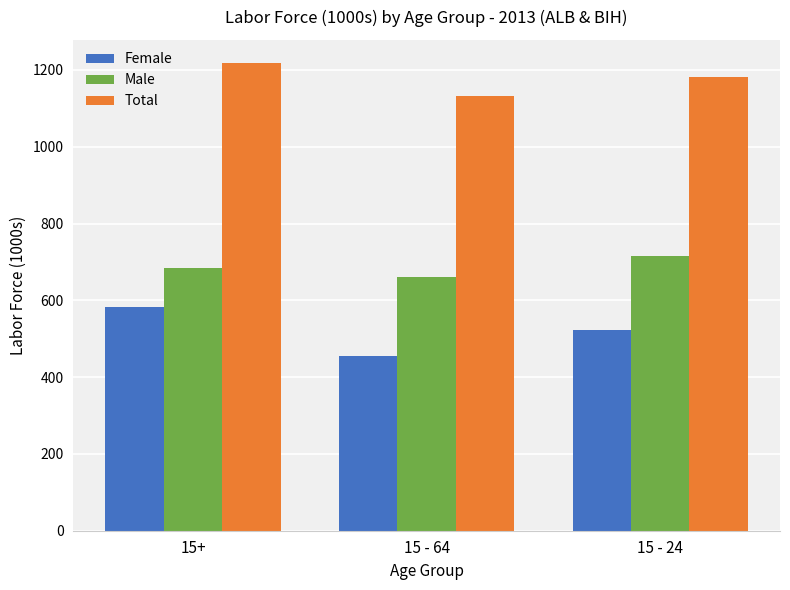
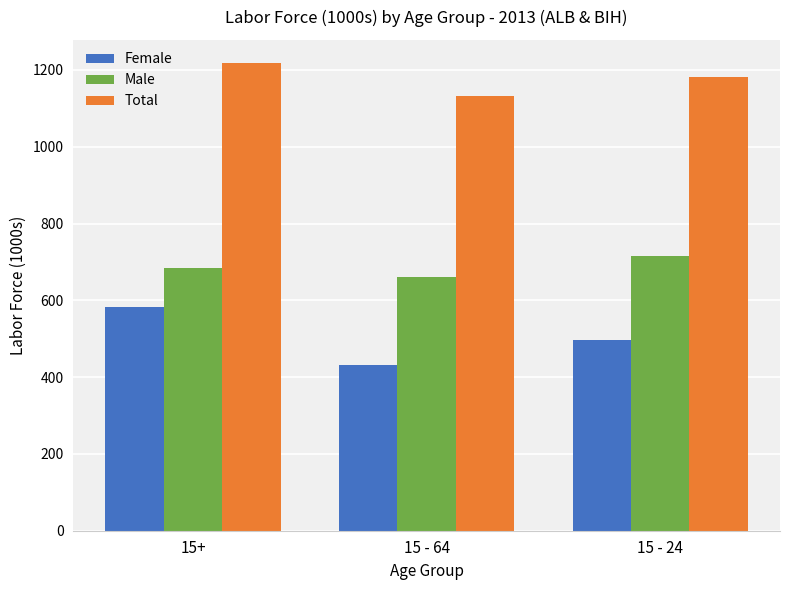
  {
    "Female": {
      "15+": 580,
-     "15 - 64": 450,
-     "15 - 24": 520
+     "15 - 64": 430,
+     "15 - 24": 500
    },
    "Male": {
      "15+": 680,
      "15 - 64": 660,
      "15 - 24": 710
    },
    "Total": {
      "15+": 1220,
      "15 - 64": 1130,
      "15 - 24": 1180
    }
  }
